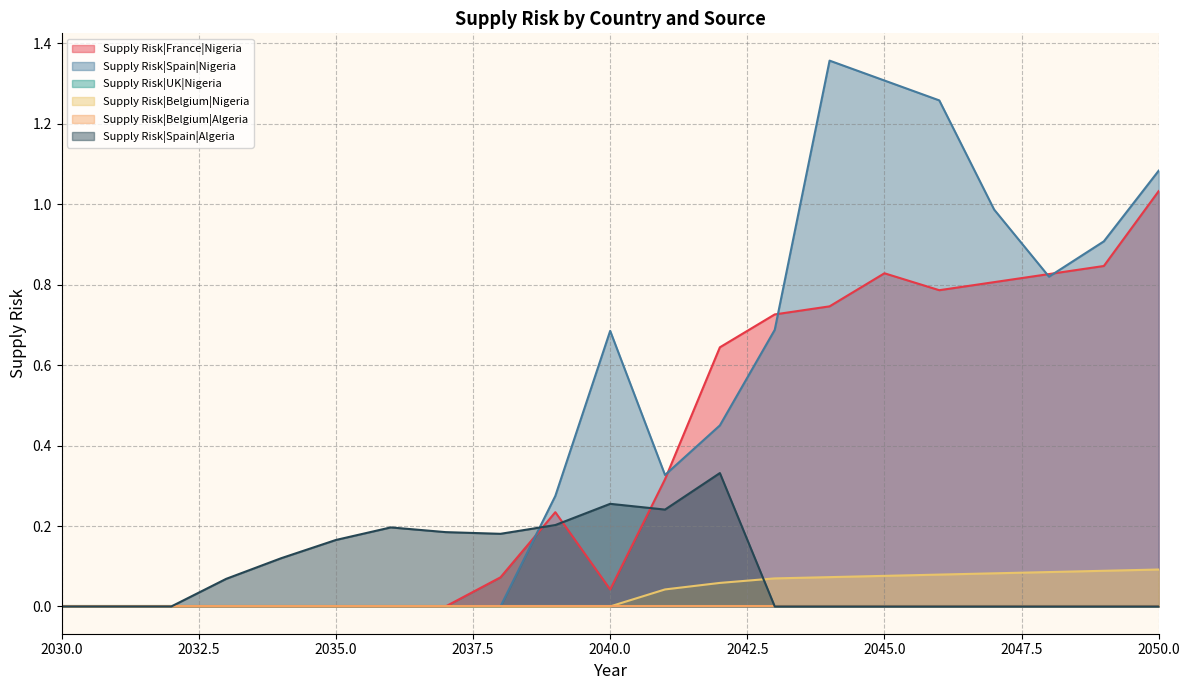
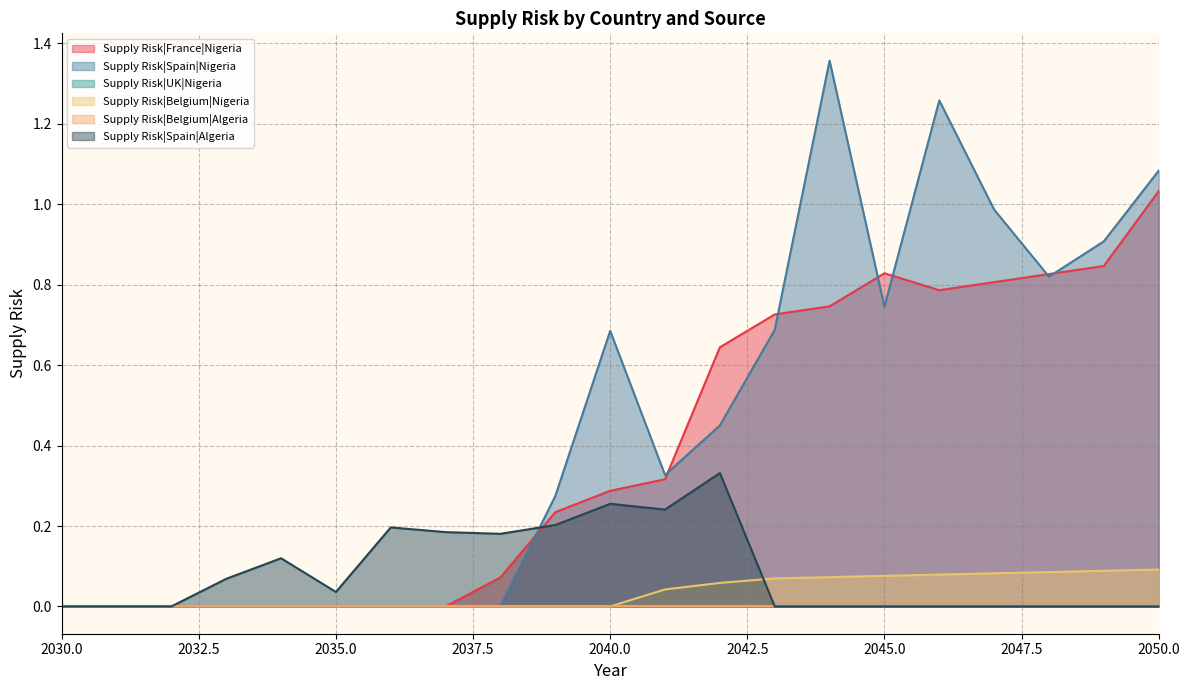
  {
    "Supply Risk|France|Nigeria": {
-     "2040.0": 0.04,
+     "2040.0": 0.29,
      "2045.0": 0.83,
      "2050.0": 1.03
    },
    "Supply Risk|Spain|Nigeria": {
      "2040.0": 0.69,
-     "2045.0": 1.31,
+     "2045.0": 0.75,
      "2050.0": 1.08
    },
    "Supply Risk|Spain|Algeria": {
-     "2035.0": 0.17,
+     "2035.0": 0.04,
      "2040.0": 0.26
    }
  }
